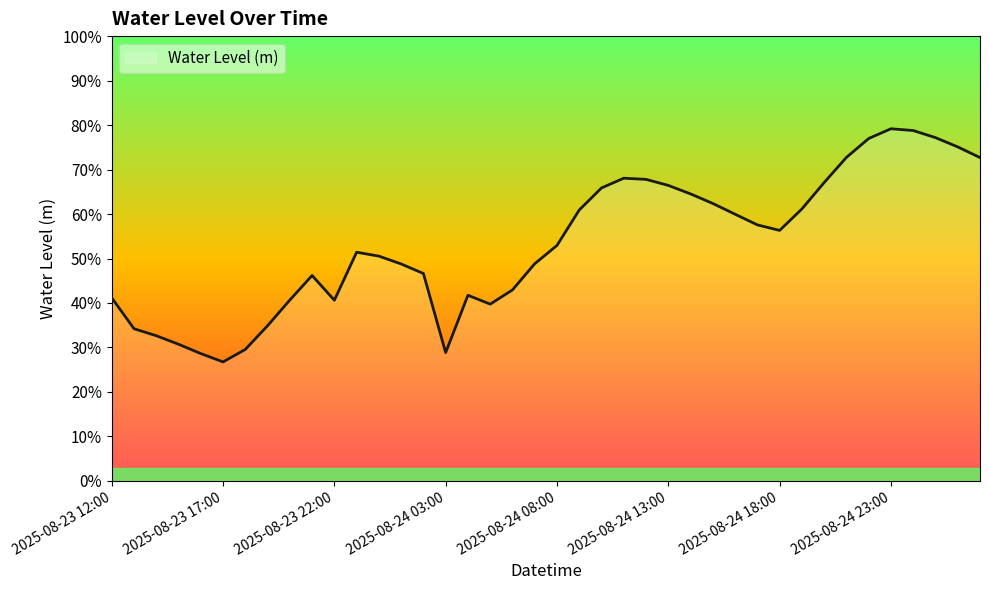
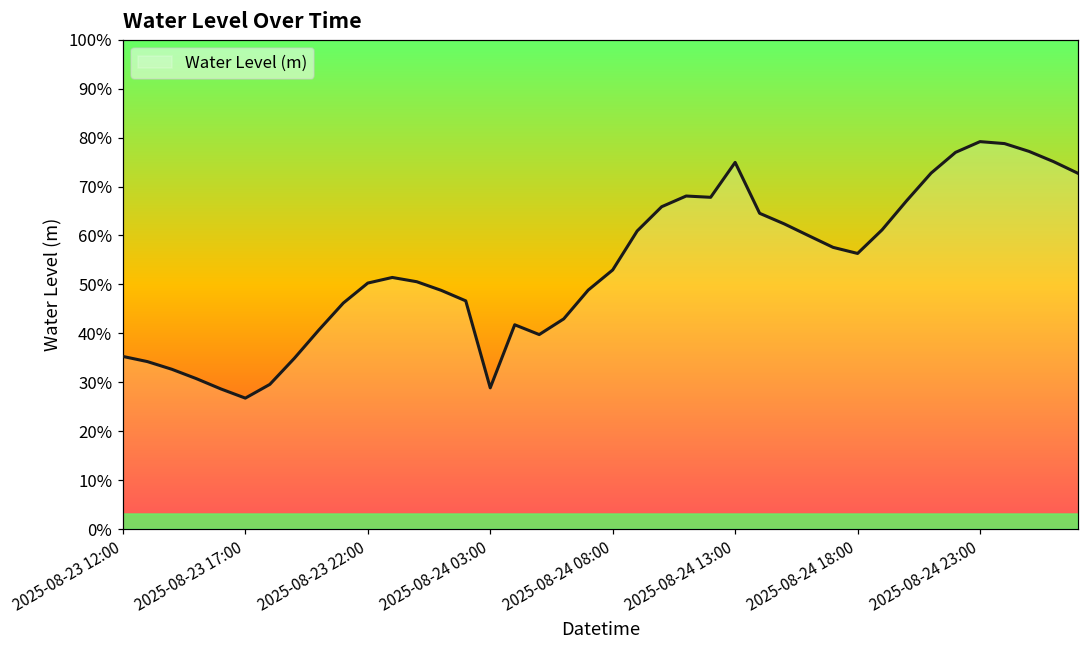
  {
-   "2025-08-23 12:00": "41%",
+   "2025-08-23 12:00": "35%",
    "2025-08-23 17:00": "27%",
-   "2025-08-23 22:00": "41%",
+   "2025-08-23 22:00": "50%",
    "2025-08-24 03:00": "29%",
    "2025-08-24 08:00": "53%",
-   "2025-08-24 13:00": "66%",
+   "2025-08-24 13:00": "75%",
    "2025-08-24 18:00": "56%",
    "2025-08-24 23:00": "79%"
  }
